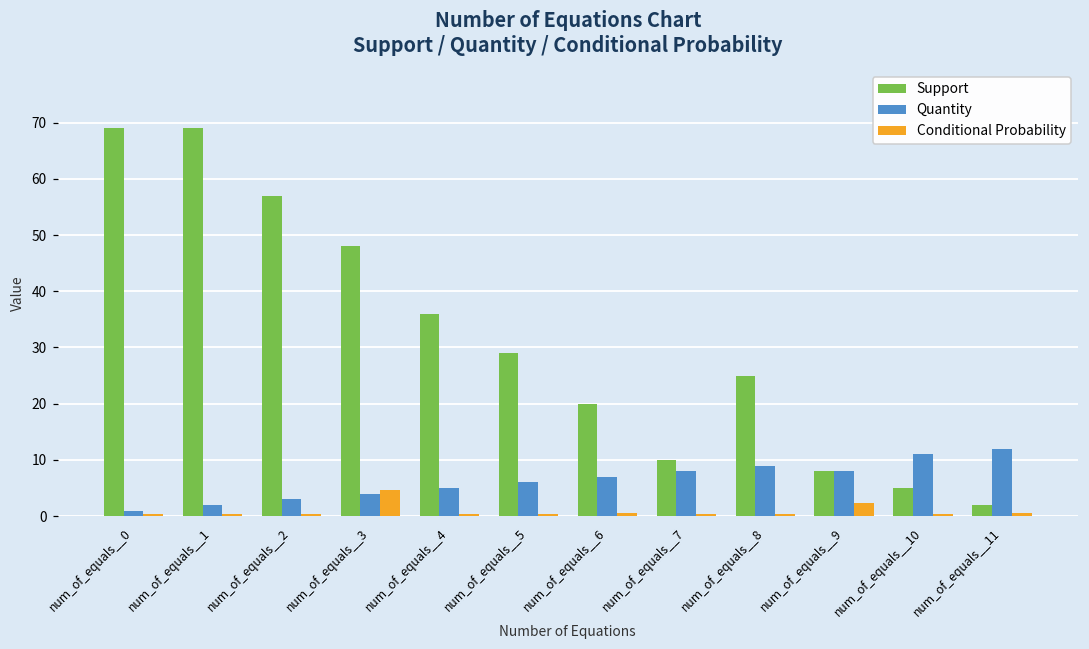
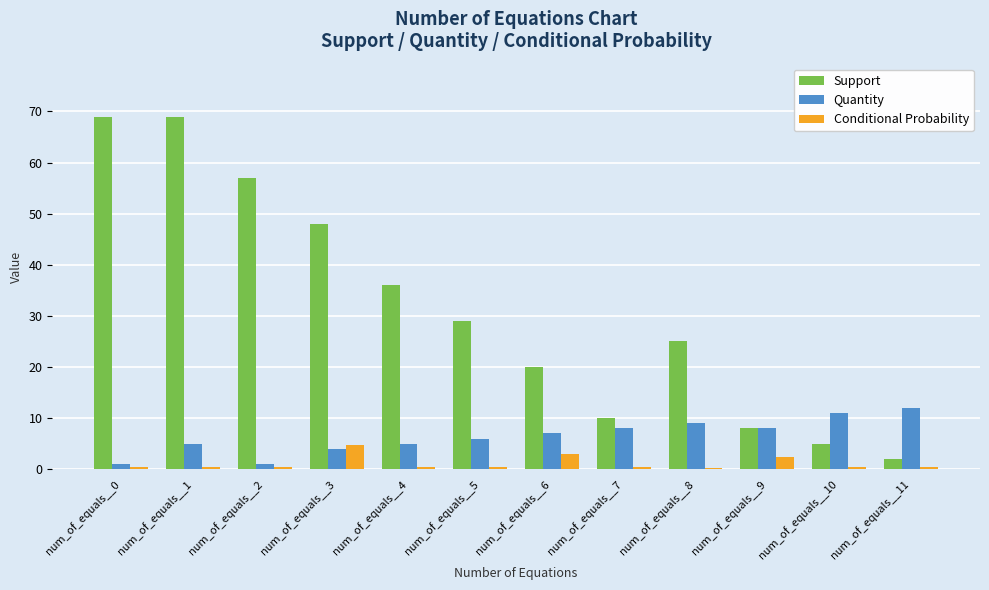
  {
    "Support": {
      "num_of_equals__0": 69,
      "num_of_equals__1": 69,
      "num_of_equals__2": 57,
      "num_of_equals__3": 48,
      "num_of_equals__4": 36,
      "num_of_equals__5": 29,
      "num_of_equals__6": 20,
      "num_of_equals__7": 10,
      "num_of_equals__8": 25,
      "num_of_equals__9": 8,
      "num_of_equals__10": 5,
      "num_of_equals__11": 2
    },
    "Quantity": {
      "num_of_equals__0": 1,
-     "num_of_equals__1": 2,
-     "num_of_equals__2": 3,
+     "num_of_equals__1": 5,
+     "num_of_equals__2": 1,
      "num_of_equals__3": 4,
      "num_of_equals__4": 5,
      "num_of_equals__5": 6,
      "num_of_equals__6": 7,
      "num_of_equals__7": 8,
      "num_of_equals__8": 9,
      "num_of_equals__9": 8,
      "num_of_equals__10": 11,
      "num_of_equals__11": 12
    },
    "Conditional Probability": {
      "num_of_equals__3": 5,
-     "num_of_equals__6": 0,
+     "num_of_equals__6": 3,
      "num_of_equals__9": 2,
      "num_of_equals__11": 1
    }
  }
